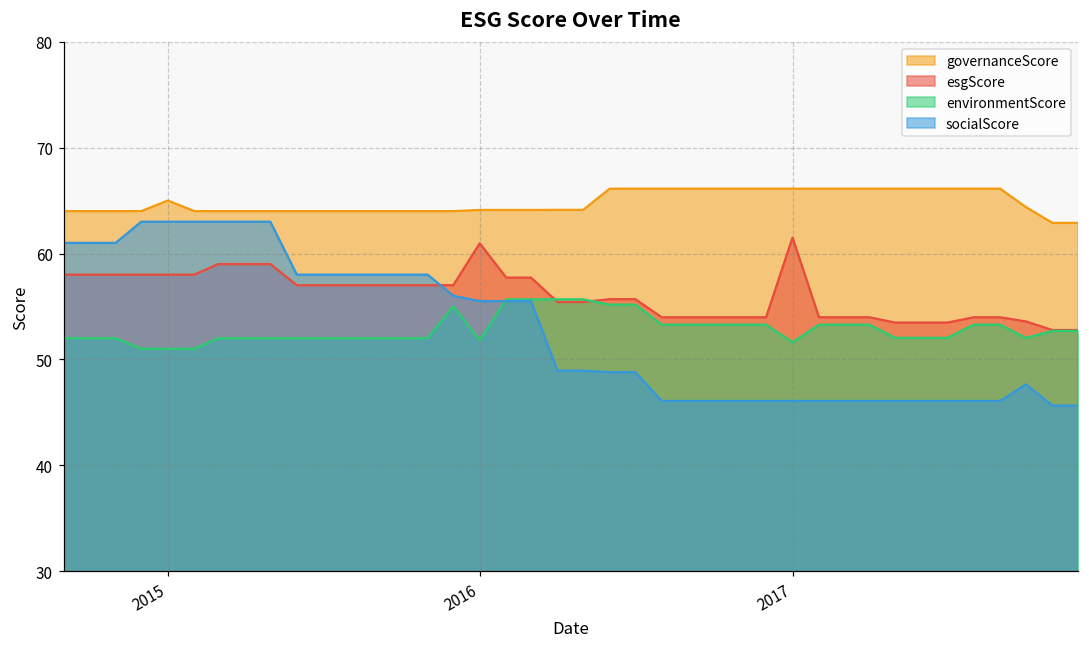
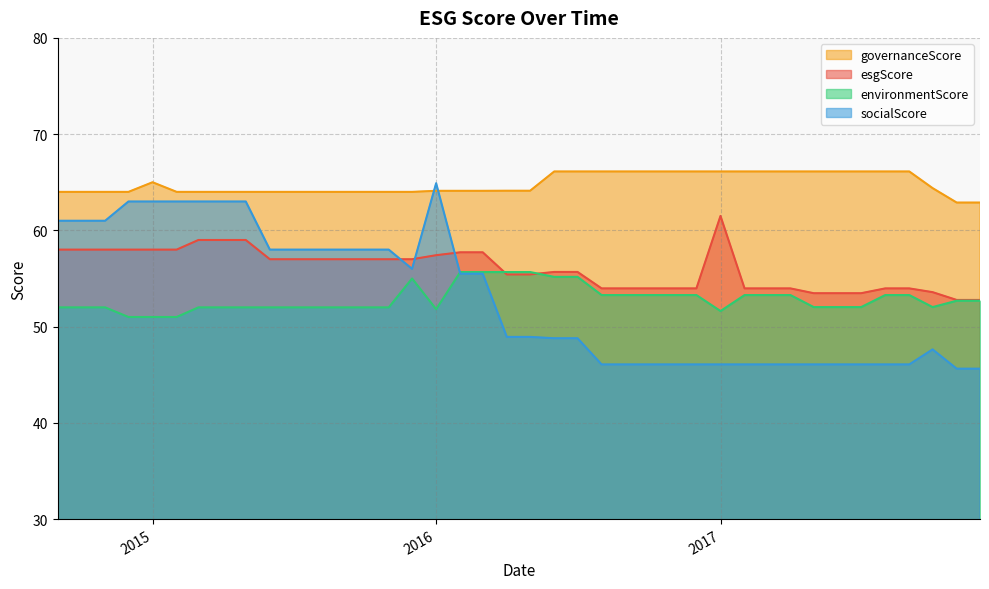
  {
    "governanceScore": {
      "2015": 65,
      "2016": 64,
      "2017": 66
    },
    "esgScore": {
      "2015": 58,
-     "2016": 61,
+     "2016": 57,
      "2017": 62
    },
    "environmentScore": {
      "2015": 51,
      "2016": 52,
      "2017": 52
    },
    "socialScore": {
      "2015": 63,
-     "2016": 56,
+     "2016": 65,
      "2017": 46
    }
  }
